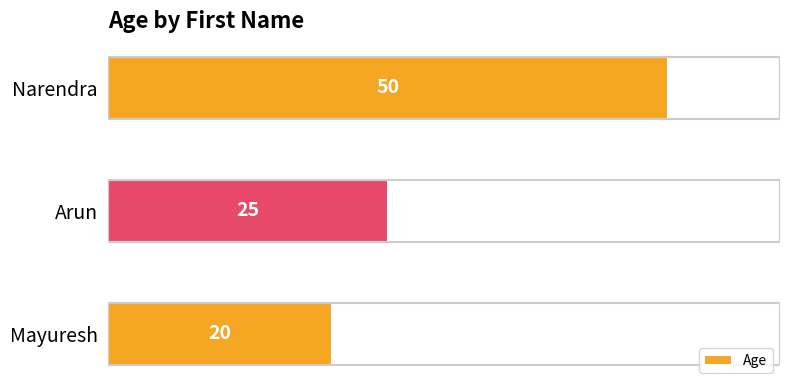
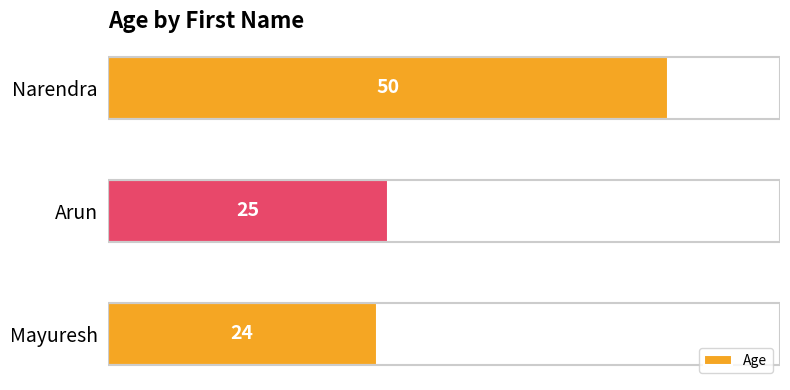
  {
    "Narendra": 50,
    "Arun": 25,
-   "Mayuresh": 20
+   "Mayuresh": 24
  }
